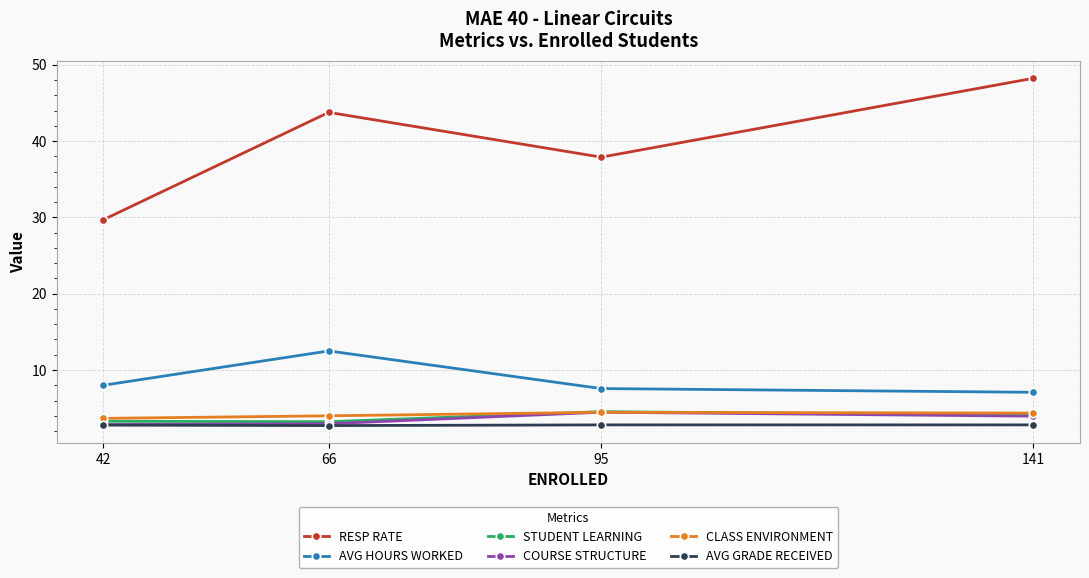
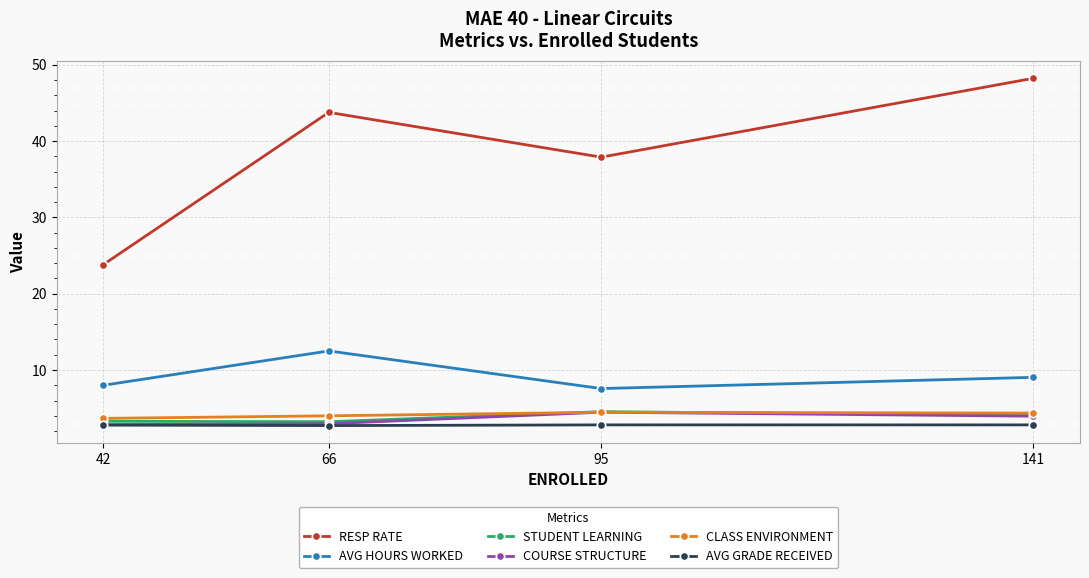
  {
    "RESP RATE": {
-     "42": 30,
+     "42": 24,
      "66": 44,
      "95": 38,
      "141": 48
    },
    "AVG HOURS WORKED": {
      "42": 8,
      "66": 13,
      "95": 8,
-     "141": 7
+     "141": 9
    },
    "STUDENT LEARNING": {
      "42": 3
    },
    "CLASS ENVIRONMENT": {
      "42": 4,
      "66": 4
    },
    "AVG GRADE RECEIVED": {
      "95": 3,
      "141": 3
    }
  }
